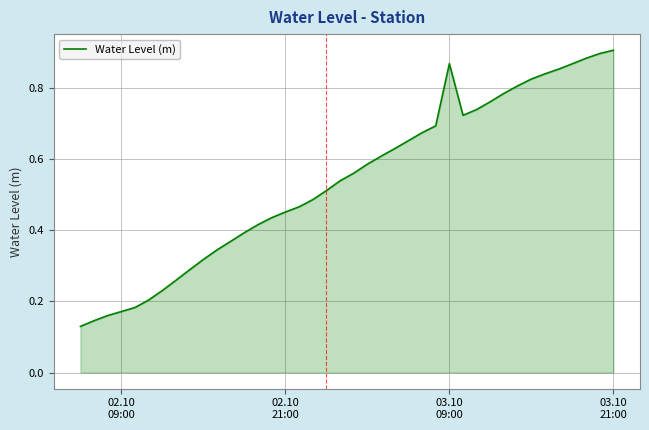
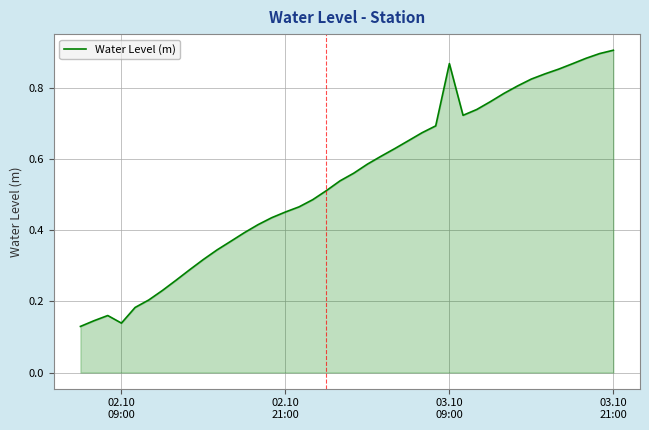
  {
-   "02.10 09:00": 0.17,
+   "02.10 09:00": 0.14,
    "02.10 21:00": 0.45,
    "03.10 09:00": 0.87,
    "03.10 21:00": 0.91
  }
